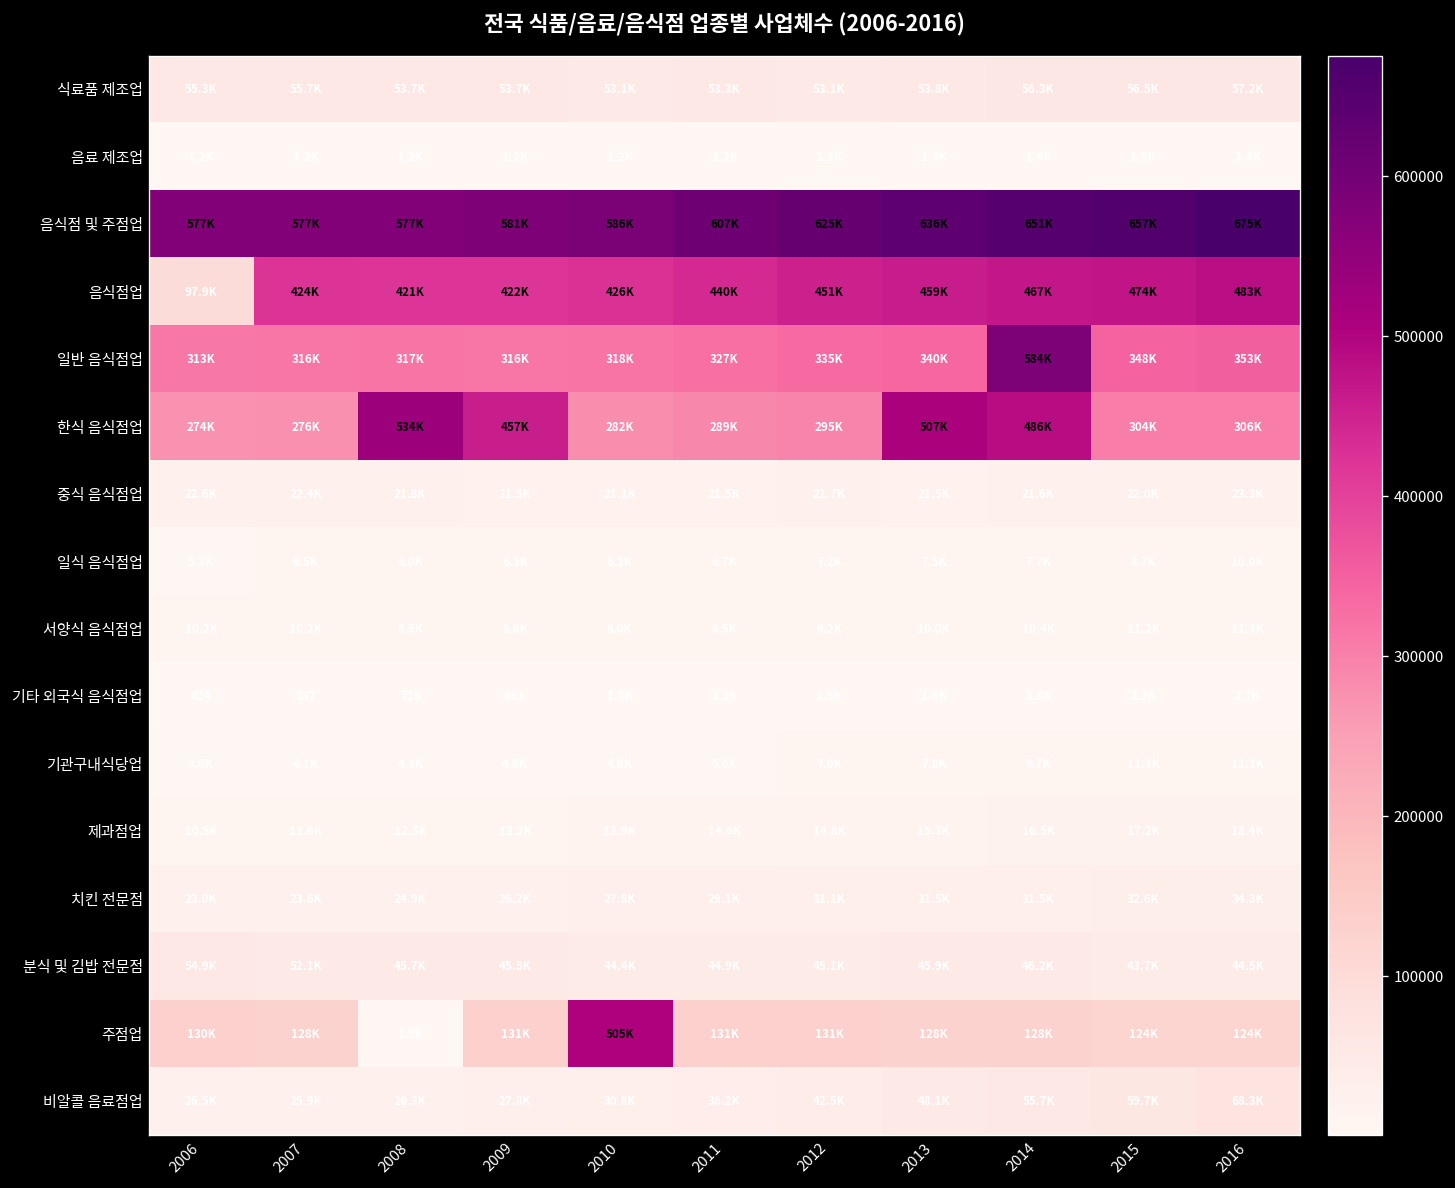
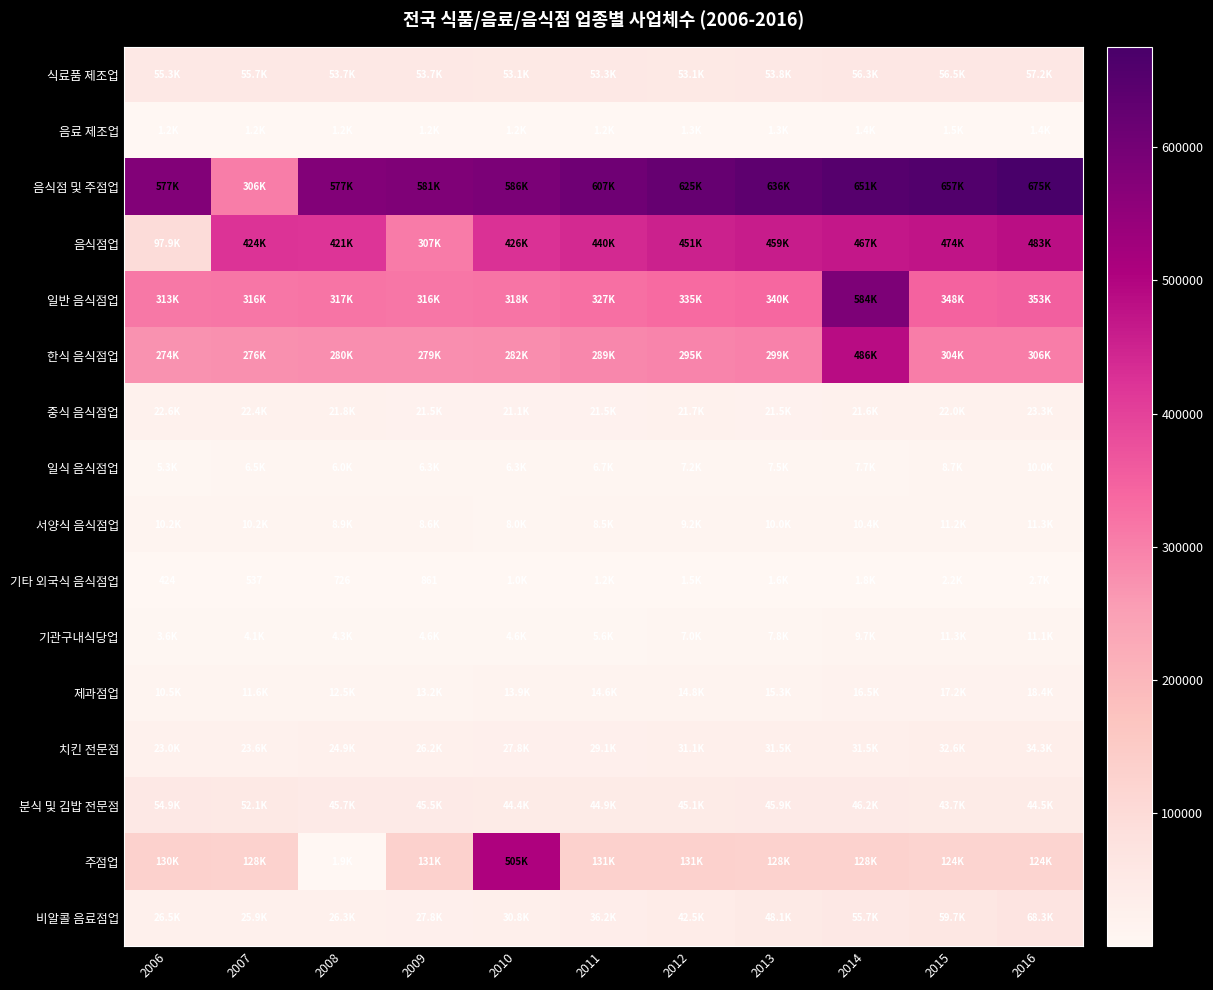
  {
    "음식점 및 주점업": {
      "2006": "577K",
-     "2007": "577K",
+     "2007": "306K",
      "2008": "577K",
      "2009": "581K",
      "2010": "586K",
      "2011": "607K",
      "2012": "625K",
      "2013": "636K",
      "2014": "651K",
      "2015": "657K",
      "2016": "675K"
    },
    "음식점업": {
      "2007": "424K",
      "2008": "421K",
-     "2009": "422K",
+     "2009": "307K",
      "2010": "426K",
      "2011": "440K",
      "2012": "451K",
      "2013": "459K",
      "2014": "467K",
      "2015": "474K",
      "2016": "483K"
    },
    "일반 음식점업": {
      "2006": "313K",
      "2007": "316K",
      "2008": "317K",
      "2009": "316K",
      "2010": "318K",
      "2011": "327K",
      "2012": "335K",
      "2013": "340K",
      "2014": "584K",
      "2015": "348K",
      "2016": "353K"
    },
    "한식 음식점업": {
      "2006": "274K",
      "2007": "276K",
-     "2008": "534K",
-     "2009": "457K",
+     "2008": "280K",
+     "2009": "279K",
      "2010": "282K",
      "2011": "289K",
      "2012": "295K",
-     "2013": "507K",
+     "2013": "299K",
      "2014": "486K",
      "2015": "304K",
      "2016": "306K"
    },
    "주점업": {
      "2006": "130K",
      "2007": "128K",
      "2009": "131K",
      "2010": "505K",
      "2011": "131K",
      "2012": "131K",
      "2013": "128K",
      "2014": "128K"
    }
  }
